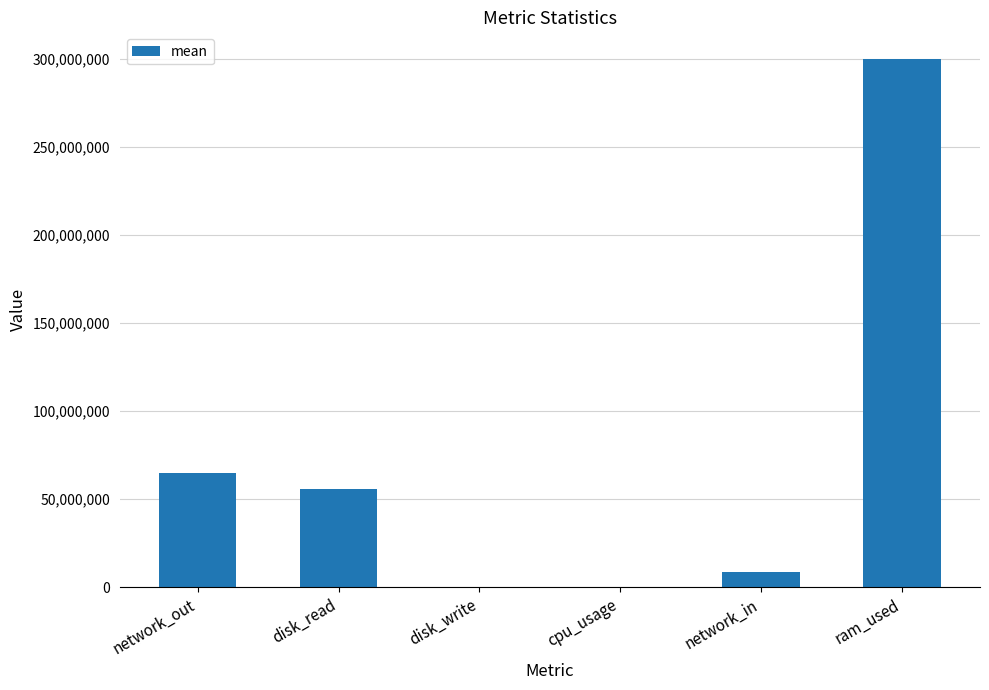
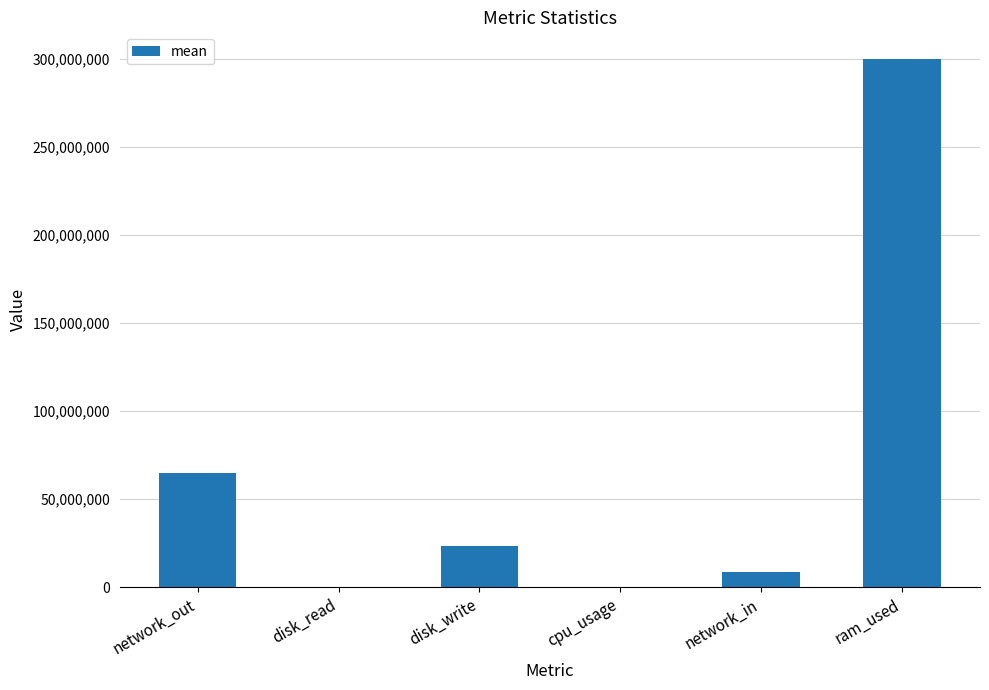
  {
    "network_out": "65,000,000",
-   "disk_read": "56,000,000",
-   "disk_write": "0",
+   "disk_read": "0",
+   "disk_write": "23,000,000",
    "network_in": "9,000,000",
    "ram_used": "300,000,000"
  }
